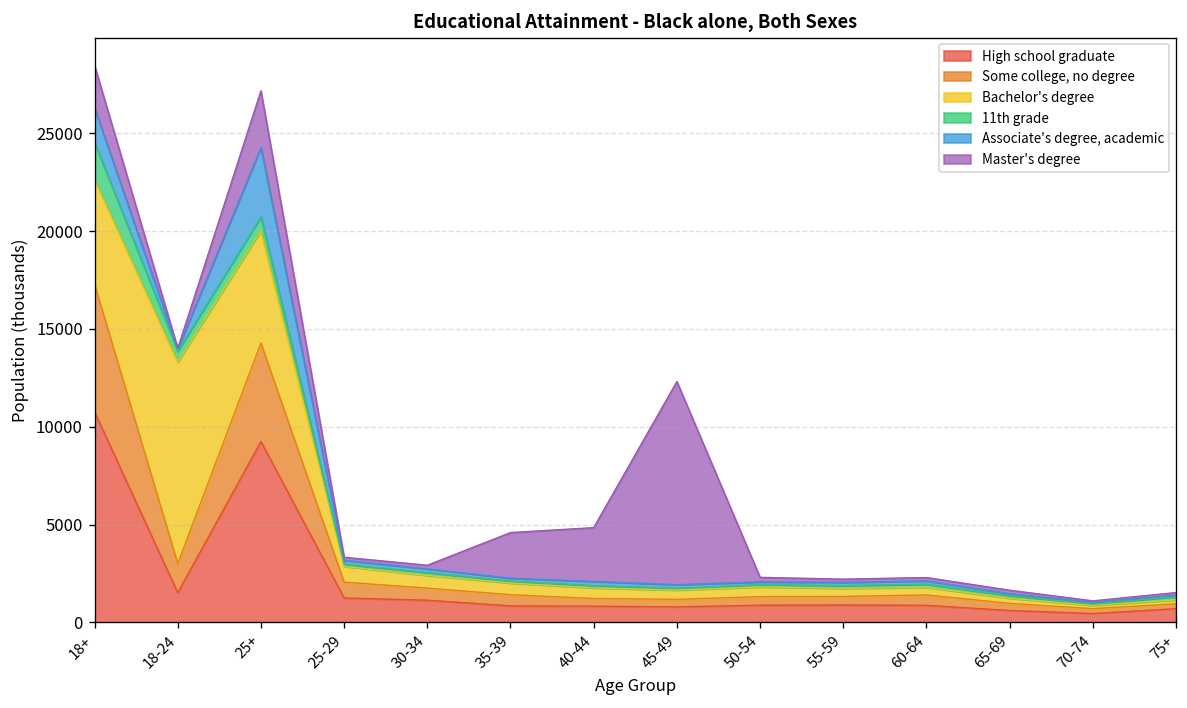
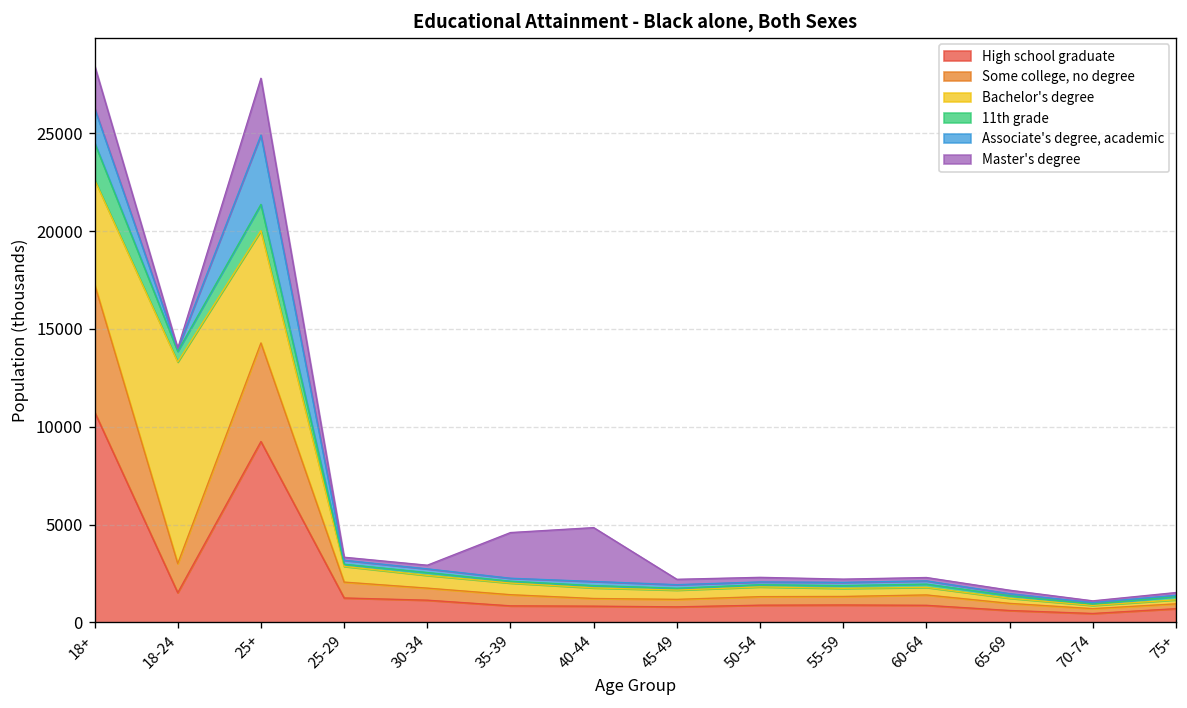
  {
    "Bachelor's degree": {
      "18+": 5300,
      "18-24": 10300,
      "25+": 5700,
      "60-64": 400,
      "75+": 200
    },
    "11th grade": {
      "18+": 1900,
-     "25+": 700,
+     "25+": 1300,
      "60-64": 200
    },
    "Associate's degree, academic": {
      "18+": 1800,
      "25+": 3500,
      "30-34": 200,
      "40-44": 200,
      "45-49": 200,
      "55-59": 200,
      "60-64": 200
    },
    "Master's degree": {
      "18+": 2200,
      "25+": 2900,
      "30-34": 200,
      "35-39": 2300,
      "40-44": 2800,
-     "45-49": 10400,
+     "45-49": 300,
      "50-54": 200,
      "55-59": 200,
      "60-64": 200,
      "65-69": 200
    }
  }
